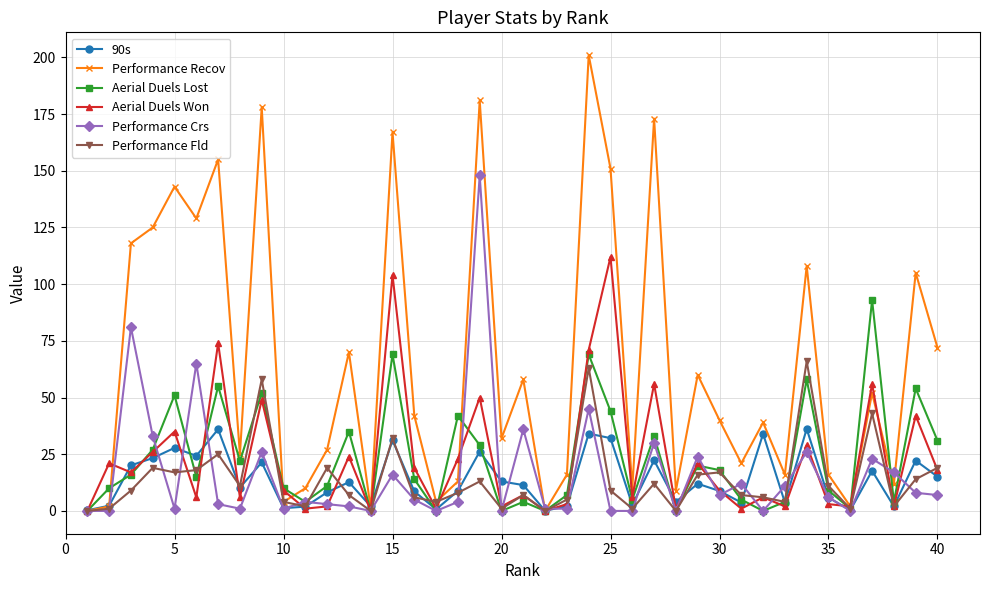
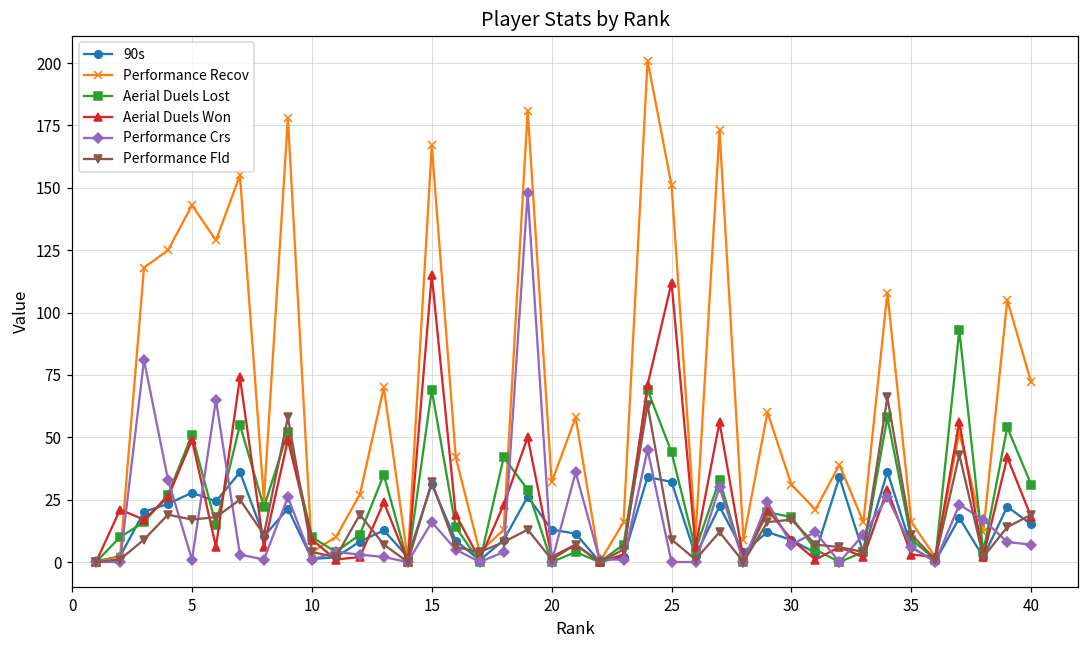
  {
    "90s": {
      "5": 28,
      "20": 13,
      "25": 32,
      "40": 15
    },
    "Performance Recov": {
      "5": 143,
      "15": 167,
      "20": 32,
      "25": 151,
-     "30": 40,
+     "30": 31,
      "35": 16,
      "40": 72
    },
    "Aerial Duels Lost": {
      "5": 51,
      "15": 69,
      "25": 44,
      "35": 9,
      "40": 31
    },
    "Aerial Duels Won": {
-     "5": 35,
-     "15": 104,
+     "5": 49,
+     "15": 115,
      "25": 112,
      "35": 3
    },
    "Performance Crs": {
      "5": 1,
      "15": 16,
      "25": 0,
      "30": 7,
      "40": 7
    },
    "Performance Fld": {
      "5": 17,
      "25": 9,
      "35": 11
    }
  }
